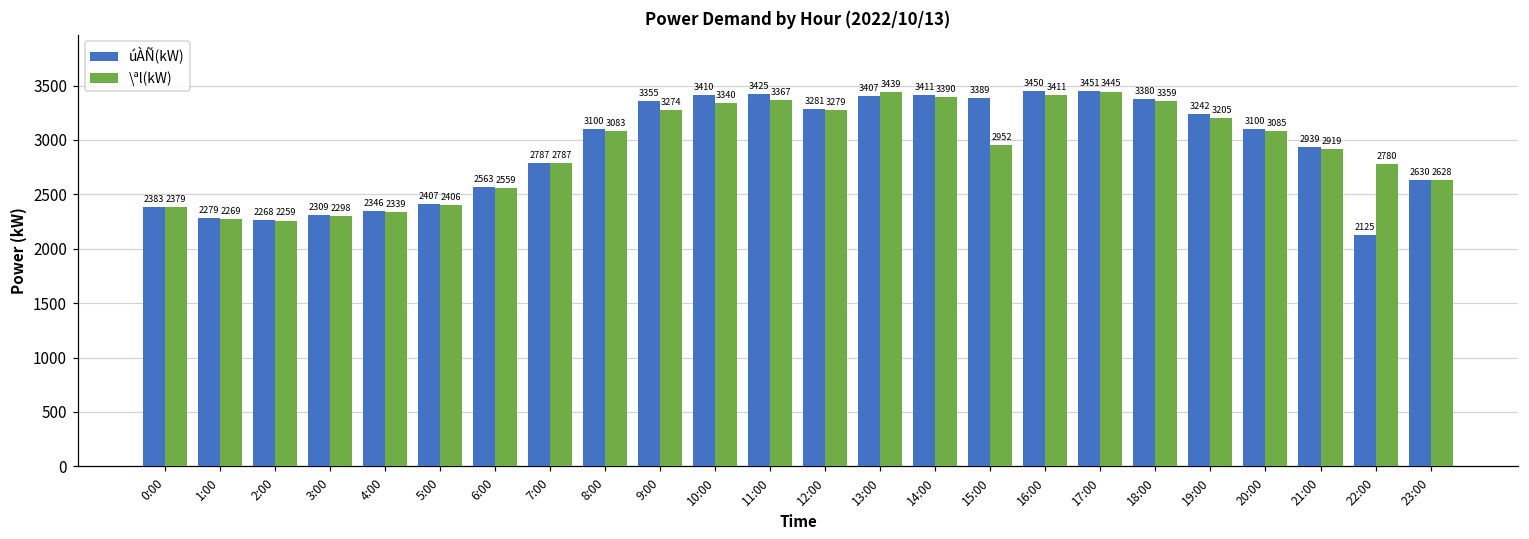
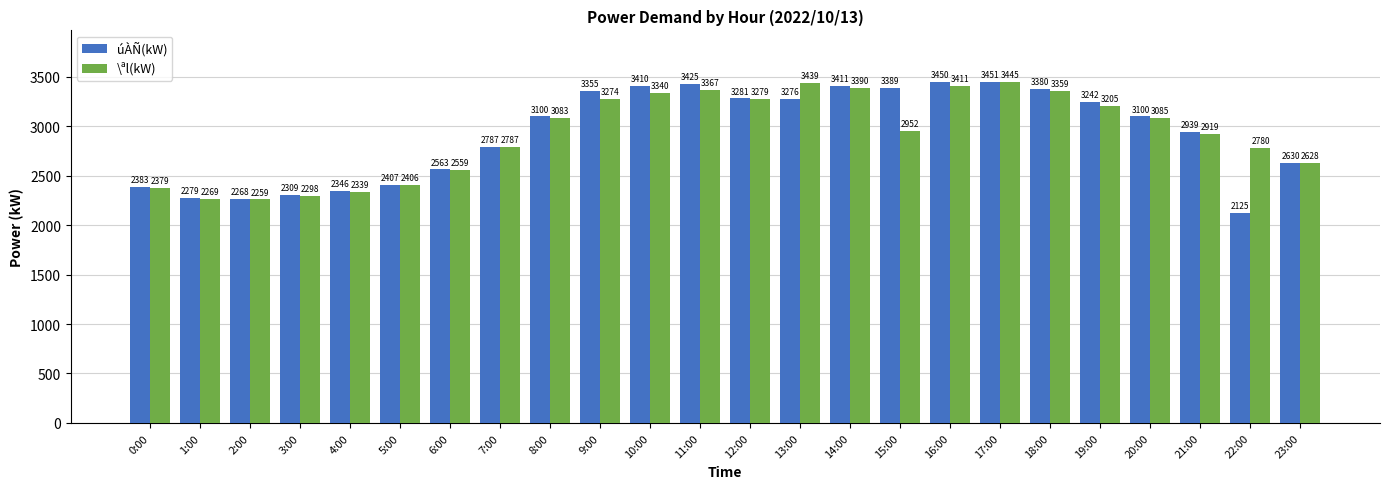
  {
    "úÀÑ(kW)": {
      "0:00": 2383,
      "1:00": 2279,
      "2:00": 2268,
      "3:00": 2309,
      "4:00": 2346,
      "5:00": 2407,
      "6:00": 2563,
      "7:00": 2787,
      "8:00": 3100,
      "9:00": 3355,
      "10:00": 3410,
      "11:00": 3425,
      "12:00": 3281,
-     "13:00": 3407,
+     "13:00": 3276,
      "14:00": 3411,
      "15:00": 3389,
      "16:00": 3450,
      "17:00": 3451,
      "18:00": 3380,
      "19:00": 3242,
      "20:00": 3100,
      "21:00": 2939,
      "22:00": 2125,
      "23:00": 2630
    },
    "\\ªl(kW)": {
      "0:00": 2379,
      "1:00": 2269,
      "2:00": 2259,
      "3:00": 2298,
      "4:00": 2339,
      "5:00": 2406,
      "6:00": 2559,
      "7:00": 2787,
      "8:00": 3083,
      "9:00": 3274,
      "10:00": 3340,
      "11:00": 3367,
      "12:00": 3279,
      "13:00": 3439,
      "14:00": 3390,
      "15:00": 2952,
      "16:00": 3411,
      "17:00": 3445,
      "18:00": 3359,
      "19:00": 3205,
      "20:00": 3085,
      "21:00": 2919,
      "22:00": 2780,
      "23:00": 2628
    }
  }
